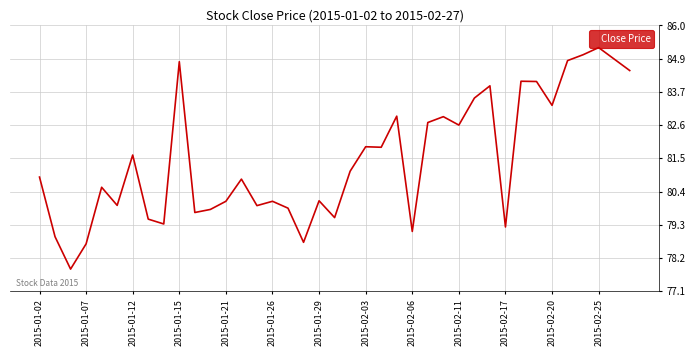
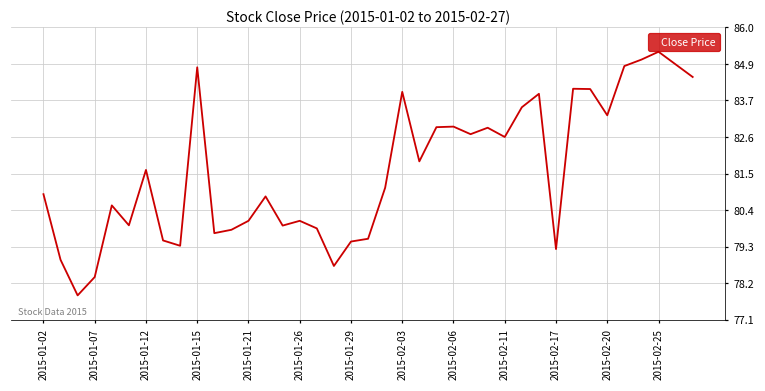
  {
    "2015-01-02": 80.9,
-   "2015-01-07": 78.7,
+   "2015-01-07": 78.4,
    "2015-01-12": 81.6,
    "2015-01-15": 84.8,
    "2015-01-21": 80.1,
    "2015-01-26": 80.1,
-   "2015-01-29": 80.1,
-   "2015-02-03": 81.9,
-   "2015-02-06": 79.1,
+   "2015-01-29": 79.4,
+   "2015-02-03": 84.0,
+   "2015-02-06": 82.9,
    "2015-02-11": 82.6,
    "2015-02-17": 79.2,
    "2015-02-20": 83.3
  }
